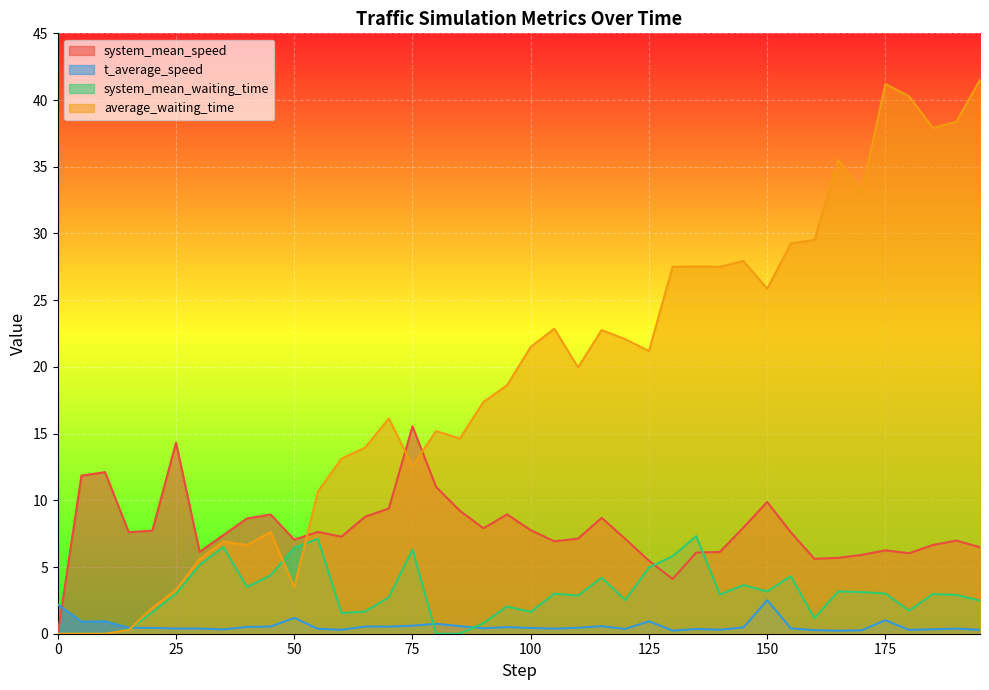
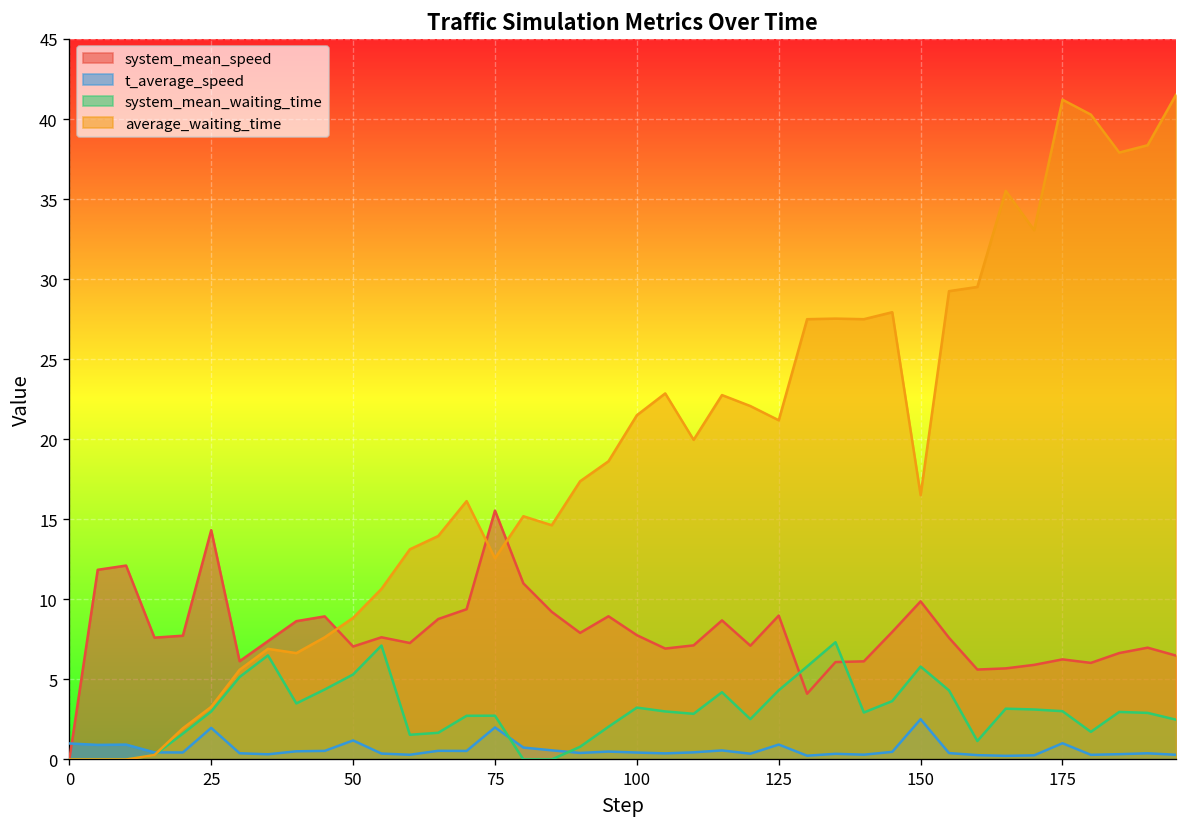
  {
    "system_mean_speed": {
      "25": 14.3,
      "50": 7.1,
      "75": 15.5,
      "100": 7.8,
-     "125": 5.5,
+     "125": 9.0,
      "150": 9.9,
      "175": 6.3
    },
    "t_average_speed": {
-     "0": 2.2,
-     "25": 0.4,
+     "0": 1.0,
+     "25": 2.0,
      "50": 1.2,
-     "75": 0.6,
+     "75": 2.0,
      "100": 0.4,
      "125": 0.9,
      "150": 2.5,
      "175": 1.0
    },
    "system_mean_waiting_time": {
      "25": 3.0,
-     "50": 6.4,
-     "75": 6.3,
-     "100": 1.6,
-     "125": 5.0,
-     "150": 3.2,
+     "50": 5.3,
+     "75": 2.7,
+     "100": 3.2,
+     "125": 4.3,
+     "150": 5.8,
      "175": 3.0
    },
    "average_waiting_time": {
      "25": 3.3,
-     "50": 3.5,
+     "50": 8.8,
      "75": 12.6,
      "100": 21.5,
      "125": 21.2,
-     "150": 25.9,
+     "150": 16.5,
      "175": 41.2
    }
  }
